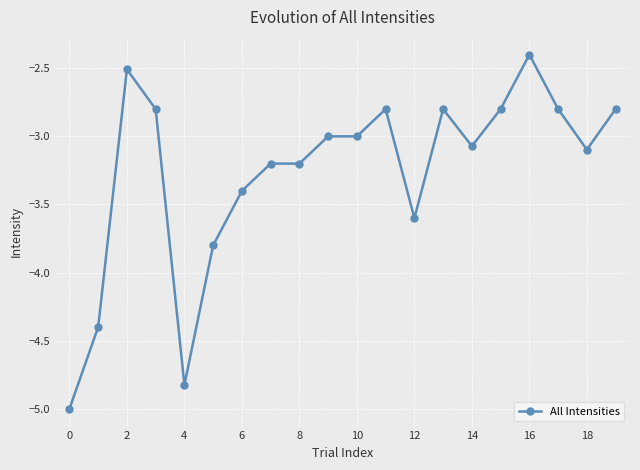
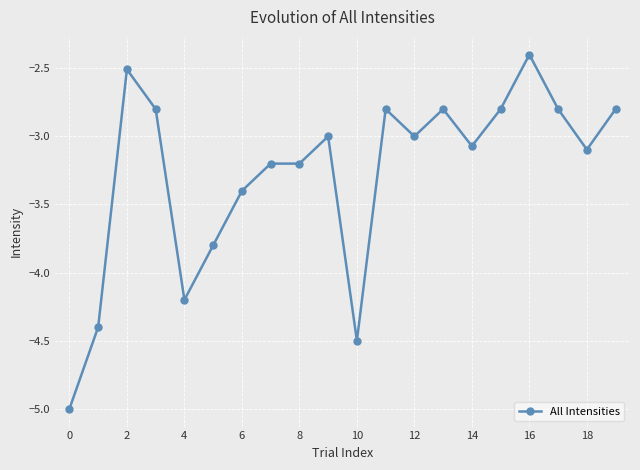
  {
    "0": -5.00,
    "2": -2.51,
-   "4": -4.82,
+   "4": -4.20,
    "6": -3.40,
    "8": -3.20,
-   "10": -3.0,
-   "12": -3.6,
+   "10": -4.5,
+   "12": -3.0,
    "14": -3.07,
    "16": -2.40,
    "18": -3.10
  }
